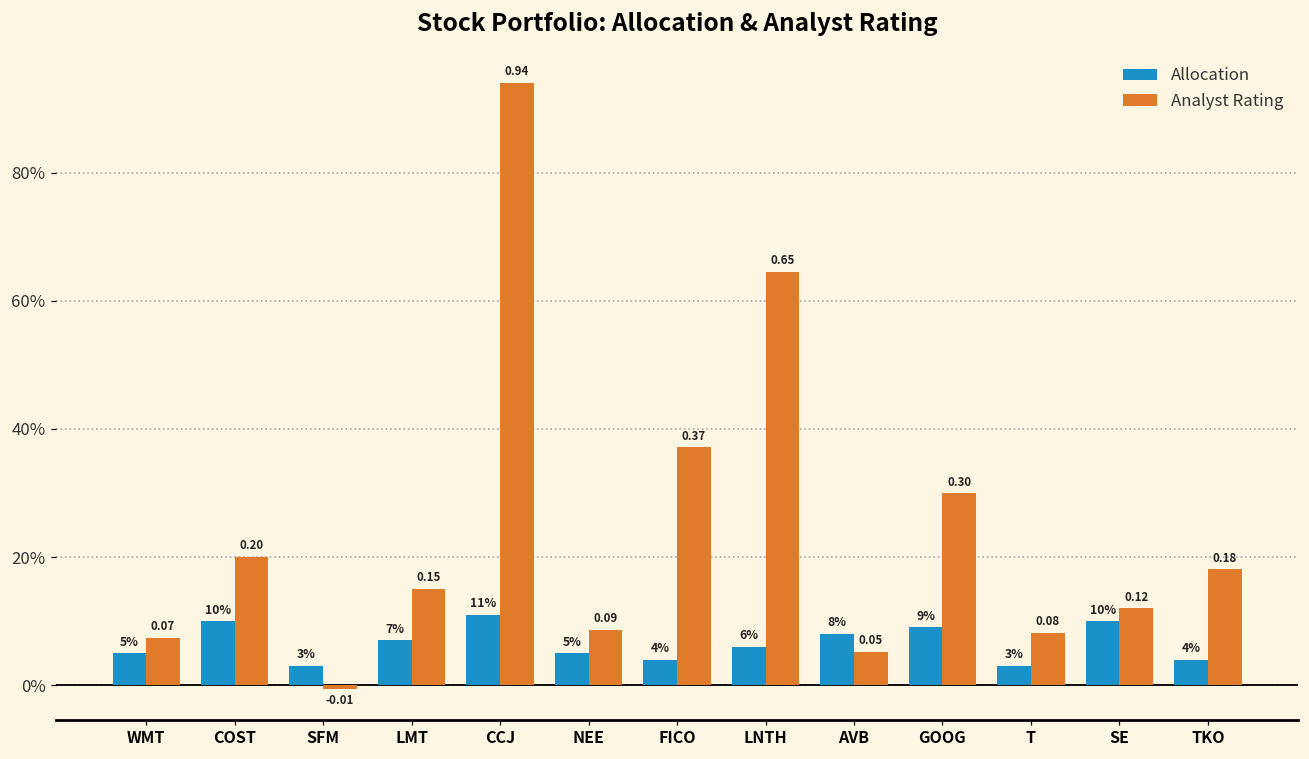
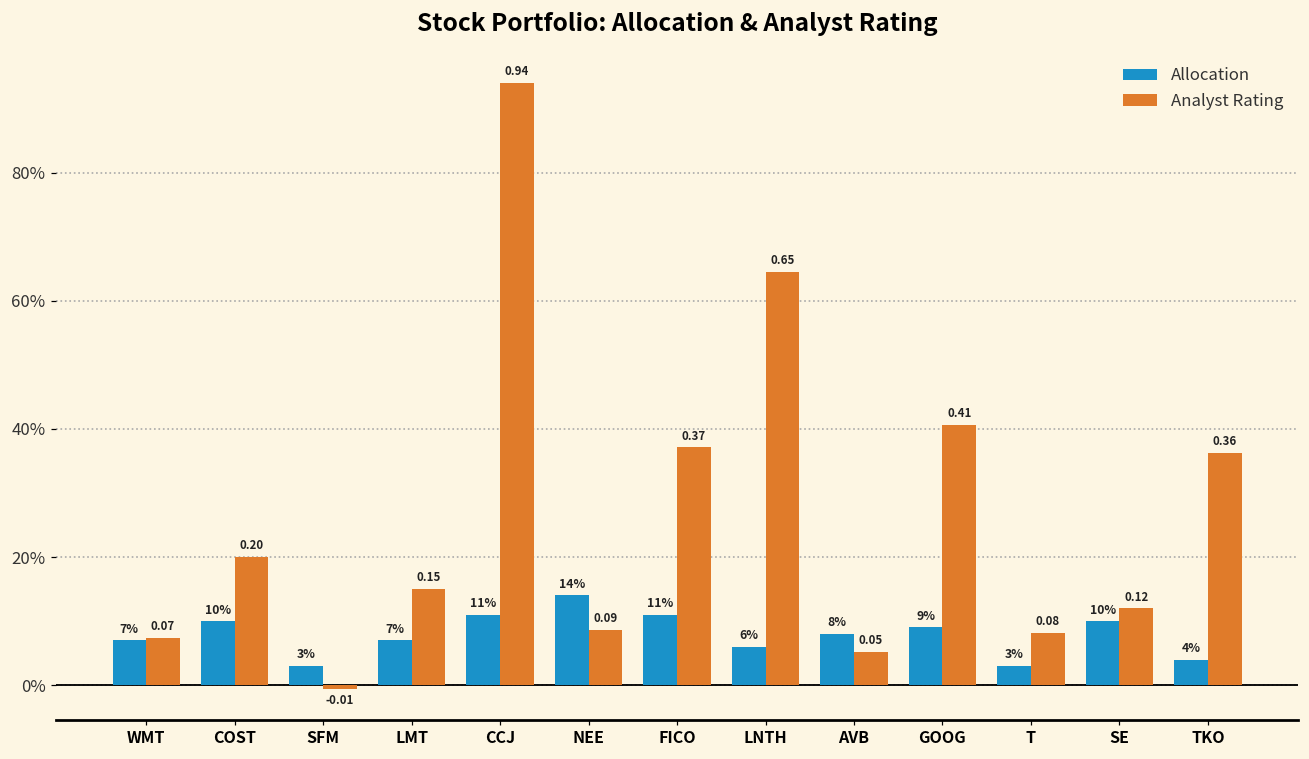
  {
    "Allocation": {
-     "WMT": "5%",
+     "WMT": "7%",
      "COST": "10%",
      "SFM": "3%",
      "LMT": "7%",
      "CCJ": "11%",
-     "NEE": "5%",
-     "FICO": "4%",
+     "NEE": "14%",
+     "FICO": "11%",
      "LNTH": "6%",
      "AVB": "8%",
      "GOOG": "9%",
      "T": "3%",
      "SE": "10%",
      "TKO": "4%"
    },
    "Analyst Rating": {
      "WMT": "0.07",
      "COST": "0.20",
      "SFM": "-0.01",
      "LMT": "0.15",
      "CCJ": "0.94",
      "NEE": "0.09",
      "FICO": "0.37",
      "LNTH": "0.65",
      "AVB": "0.05",
-     "GOOG": "0.30",
+     "GOOG": "0.41",
      "T": "0.08",
      "SE": "0.12",
-     "TKO": "0.18"
+     "TKO": "0.36"
    }
  }
